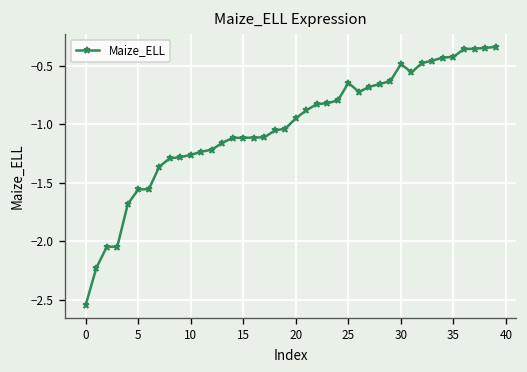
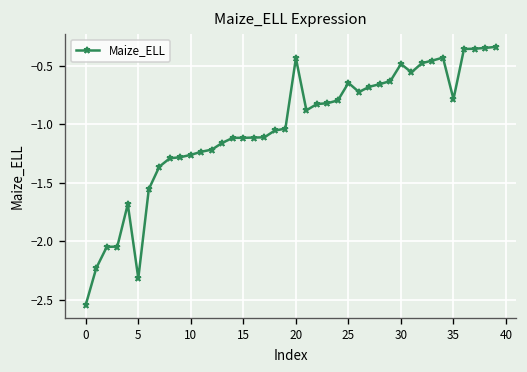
  {
    "0": -2.5,
-   "5": -1.6,
+   "5": -2.3,
    "10": -1.3,
    "15": -1.1,
-   "20": -0.9,
+   "20": -0.4,
    "25": -0.6,
    "30": -0.5,
-   "35": -0.4
+   "35": -0.8
  }
